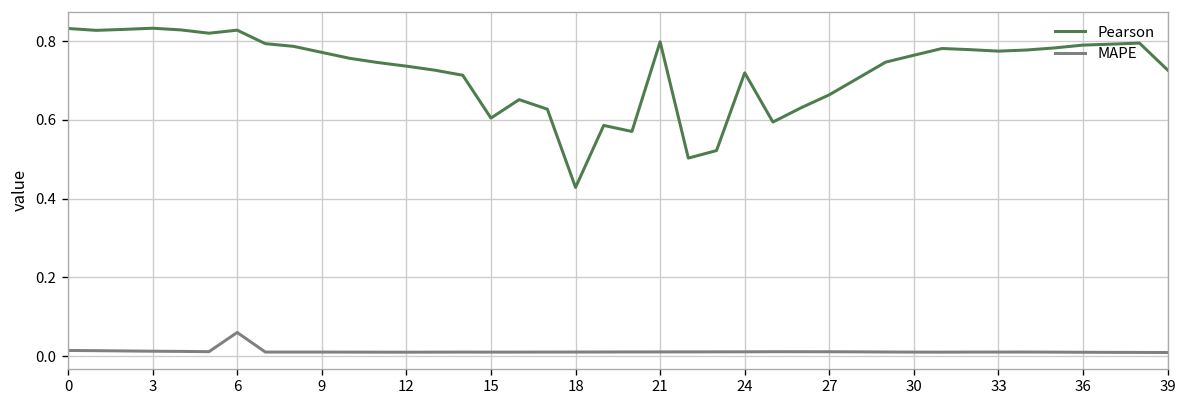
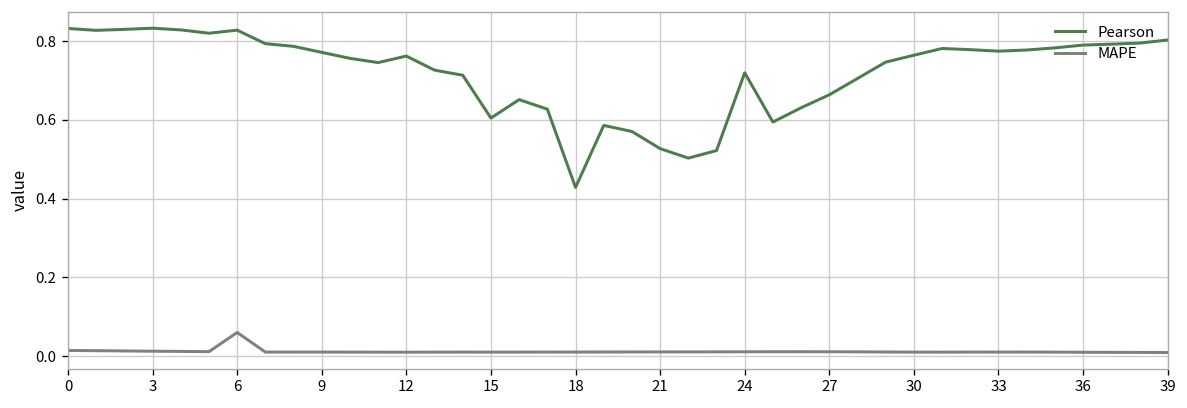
  {
    "Pearson": {
      "0": 0.83,
      "3": 0.83,
      "6": 0.83,
      "9": 0.77,
-     "12": 0.74,
+     "12": 0.76,
      "15": 0.60,
      "18": 0.43,
-     "21": 0.80,
+     "21": 0.53,
      "24": 0.72,
      "27": 0.66,
      "30": 0.76,
      "33": 0.77,
      "36": 0.79,
-     "39": 0.73
+     "39": 0.80
    },
    "MAPE": {
      "0": 0.01,
      "3": 0.01,
      "6": 0.06,
      "9": 0.01,
      "12": 0.01,
      "15": 0.01,
      "18": 0.01,
      "21": 0.01,
      "24": 0.01,
      "27": 0.01,
      "30": 0.01,
      "33": 0.01,
      "36": 0.01,
      "39": 0.01
    }
  }
